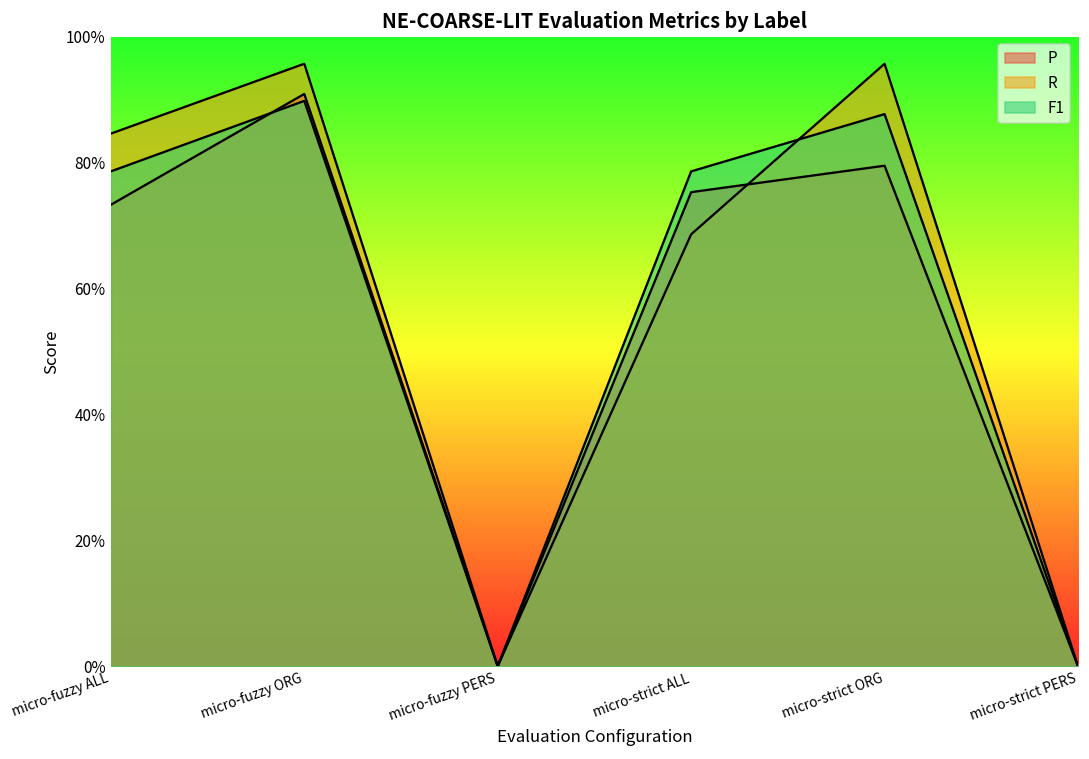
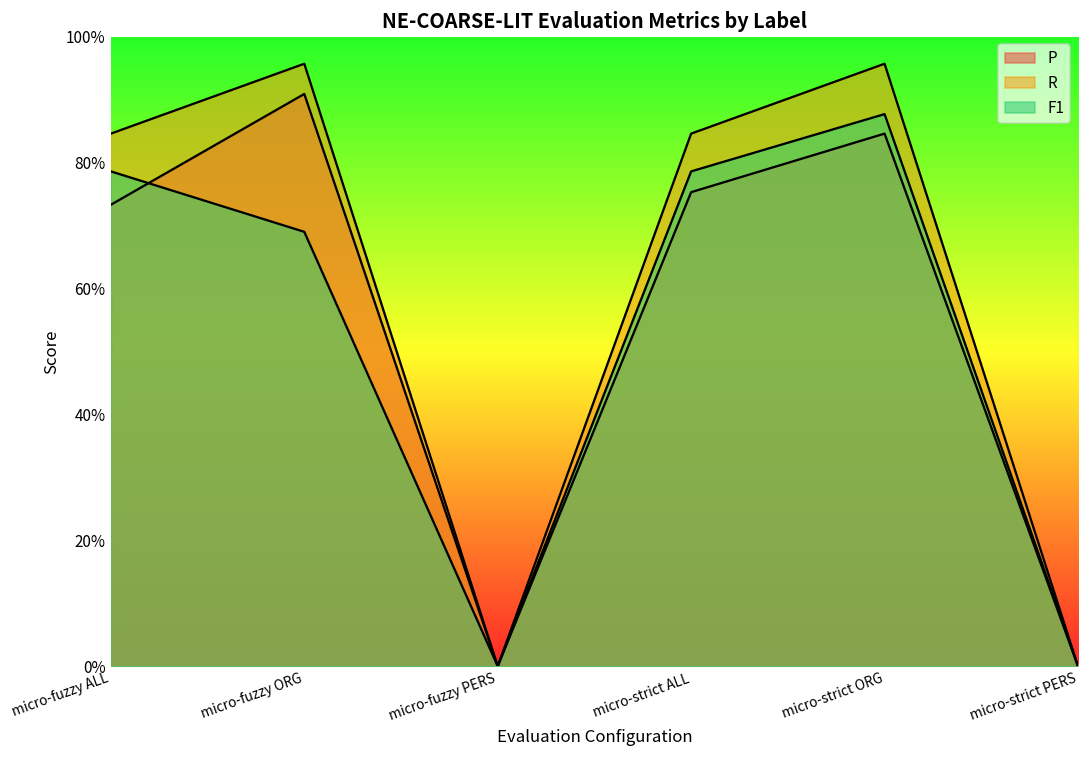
  {
    "P": {
      "micro-fuzzy ALL": "73%",
      "micro-fuzzy ORG": "91%",
      "micro-strict ALL": "75%",
-     "micro-strict ORG": "80%"
+     "micro-strict ORG": "85%"
    },
    "R": {
      "micro-fuzzy ALL": "85%",
      "micro-fuzzy ORG": "96%",
-     "micro-strict ALL": "69%",
+     "micro-strict ALL": "85%",
      "micro-strict ORG": "96%"
    },
    "F1": {
      "micro-fuzzy ALL": "79%",
-     "micro-fuzzy ORG": "90%",
+     "micro-fuzzy ORG": "69%",
      "micro-strict ALL": "79%",
      "micro-strict ORG": "88%"
    }
  }
